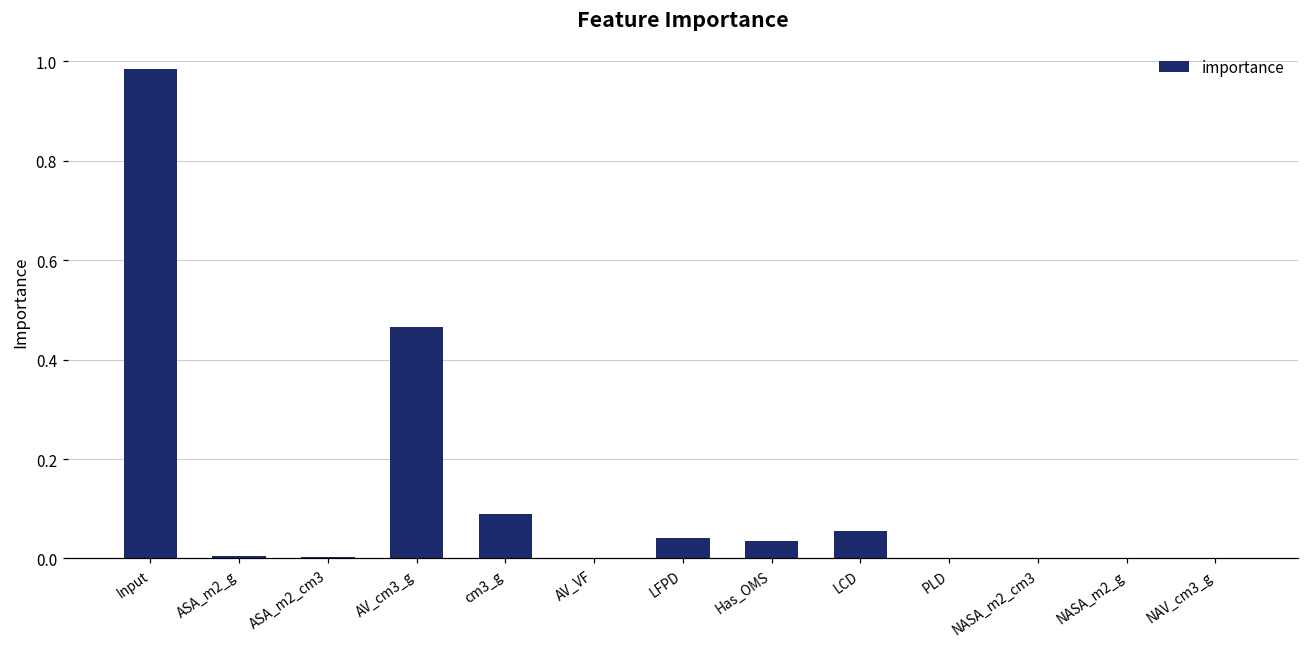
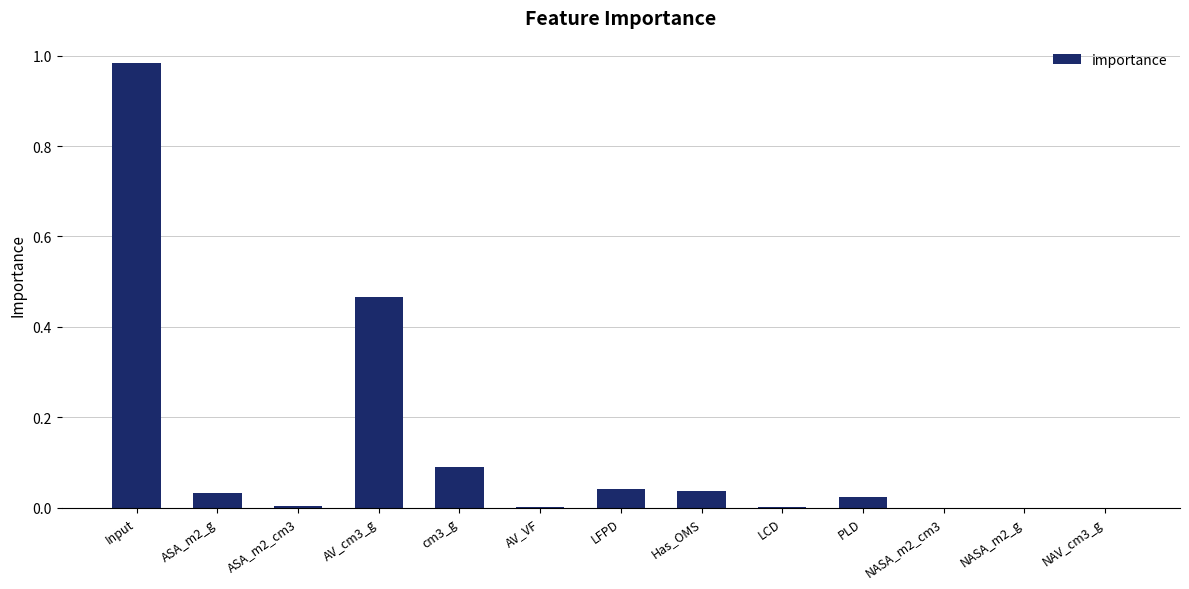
  {
    "Input": 0.98,
-   "ASA_m2_g": 0.00,
+   "ASA_m2_g": 0.03,
    "AV_cm3_g": 0.47,
    "cm3_g": 0.09,
    "LFPD": 0.04,
    "Has_OMS": 0.04,
-   "LCD": 0.05,
-   "PLD": 0.00
+   "LCD": 0.00,
+   "PLD": 0.02
  }
